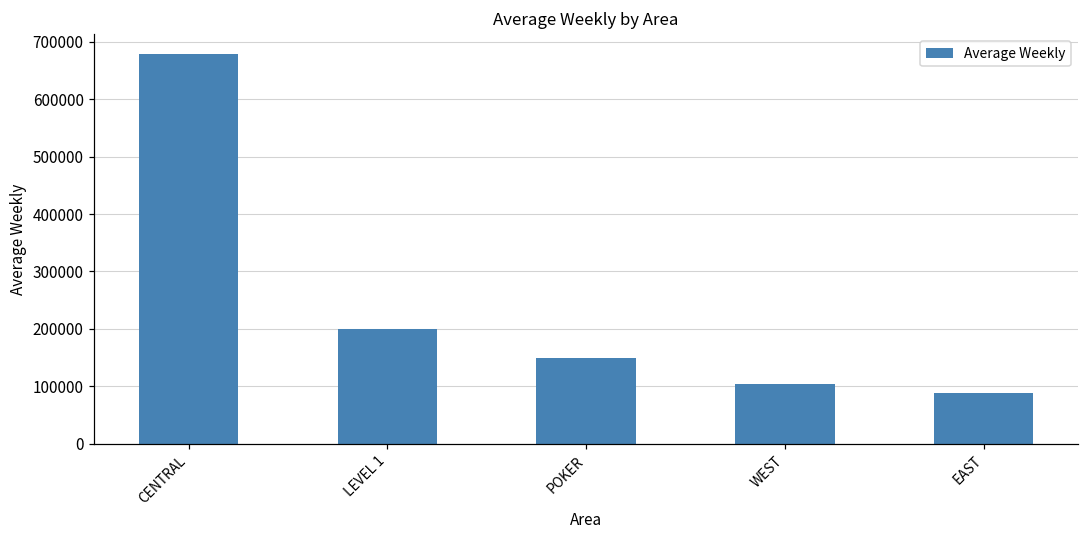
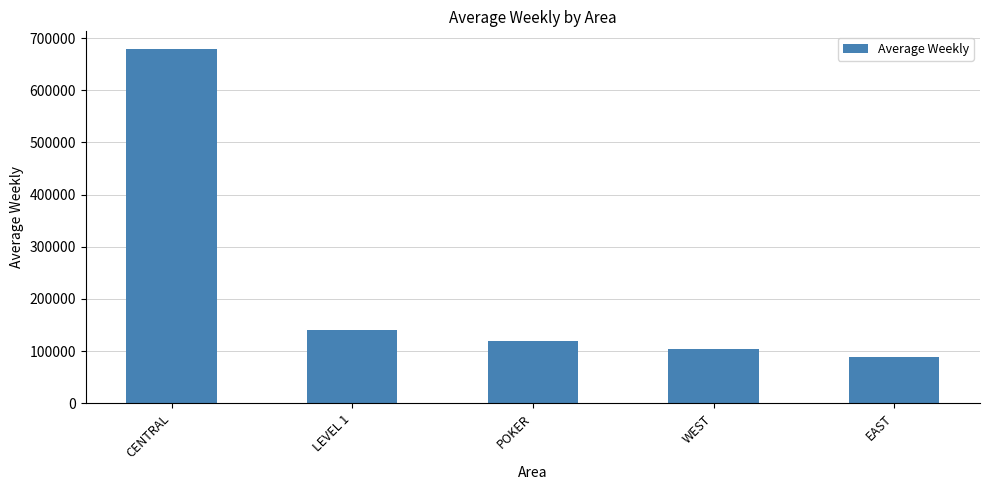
  {
    "CENTRAL": 680000,
-   "LEVEL 1": 200000,
-   "POKER": 150000,
+   "LEVEL 1": 140000,
+   "POKER": 120000,
    "WEST": 100000,
    "EAST": 90000
  }
